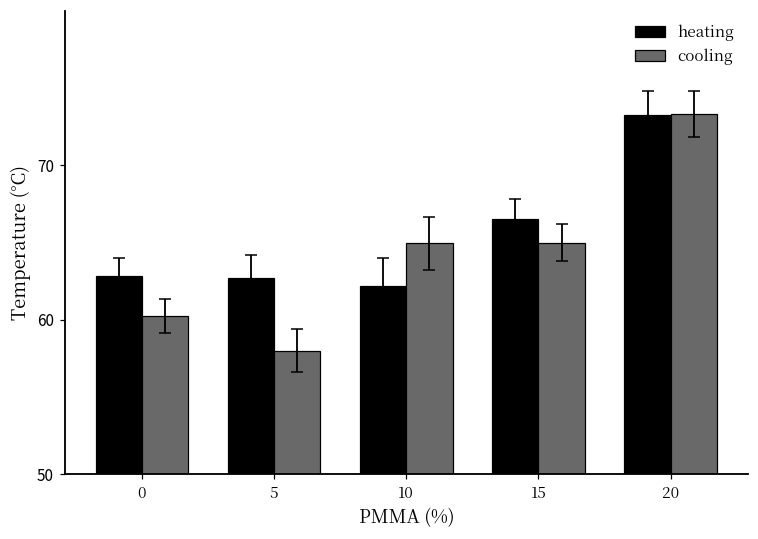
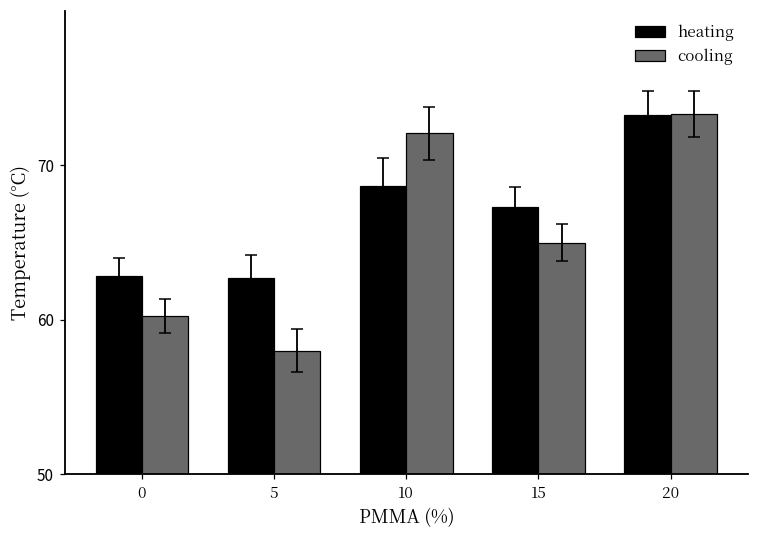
  {
    "heating": {
      "0": 62.8,
      "5": 62.7,
-     "10": 62.2,
-     "15": 66.6,
+     "10": 68.7,
+     "15": 67.3,
      "20": 73.2
    },
    "cooling": {
      "0": 60.2,
      "5": 58.0,
-     "10": 65.0,
+     "10": 72.1,
      "15": 65.0,
      "20": 73.3
    }
  }
